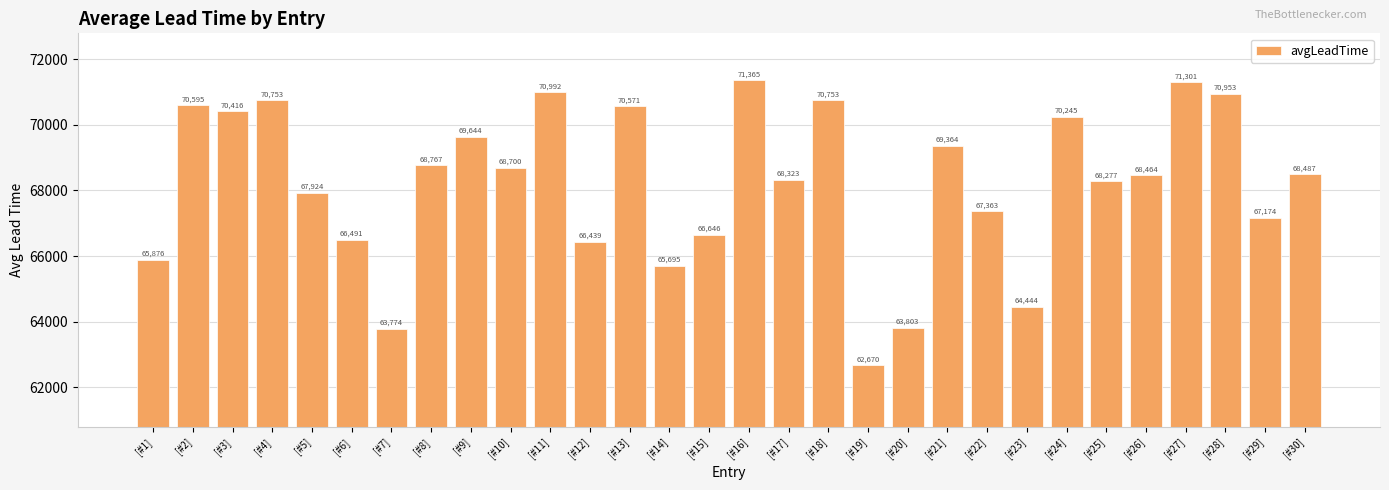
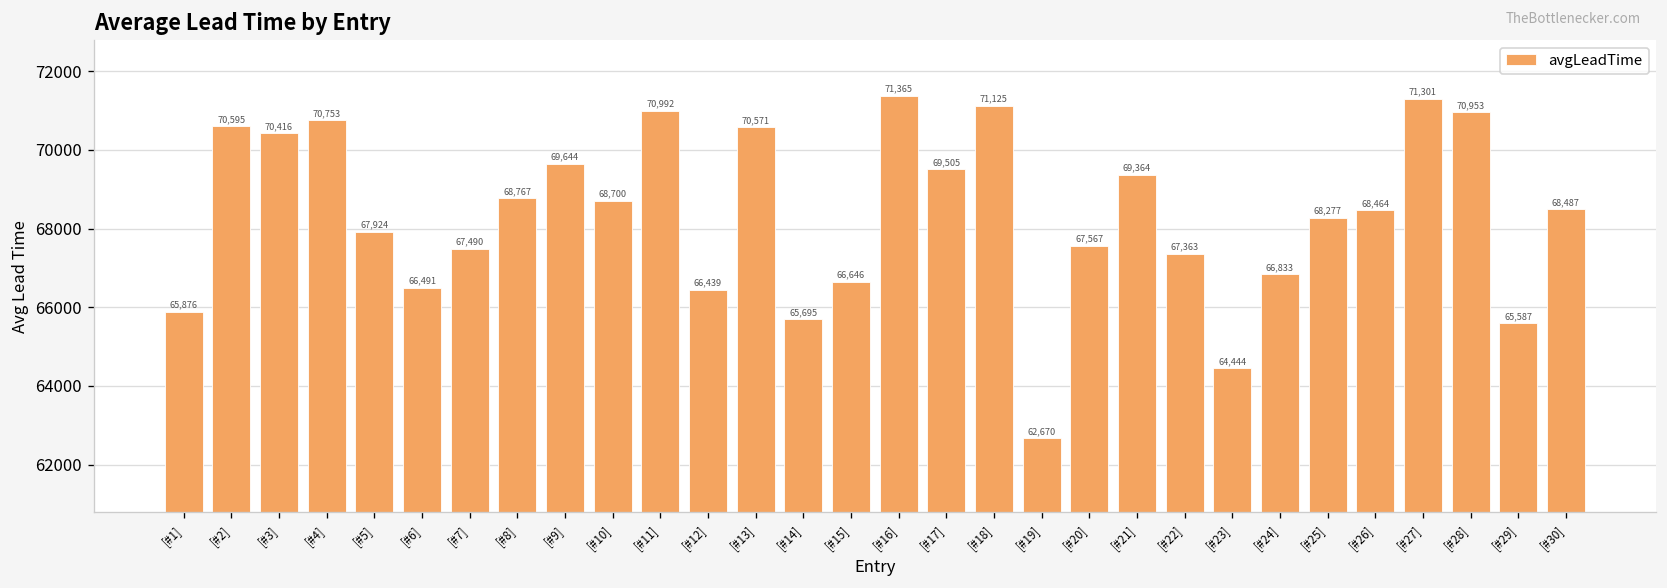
  {
    "[#1]": "65,876",
    "[#2]": "70,595",
    "[#3]": "70,416",
    "[#4]": "70,753",
    "[#5]": "67,924",
    "[#6]": "66,491",
-   "[#7]": "63,774",
+   "[#7]": "67,490",
    "[#8]": "68,767",
    "[#9]": "69,644",
    "[#10]": "68,700",
    "[#11]": "70,992",
    "[#12]": "66,439",
    "[#13]": "70,571",
    "[#14]": "65,695",
    "[#15]": "66,646",
    "[#16]": "71,365",
-   "[#17]": "68,323",
-   "[#18]": "70,753",
+   "[#17]": "69,505",
+   "[#18]": "71,125",
    "[#19]": "62,670",
-   "[#20]": "63,803",
+   "[#20]": "67,567",
    "[#21]": "69,364",
    "[#22]": "67,363",
    "[#23]": "64,444",
-   "[#24]": "70,245",
+   "[#24]": "66,833",
    "[#25]": "68,277",
    "[#26]": "68,464",
    "[#27]": "71,301",
    "[#28]": "70,953",
-   "[#29]": "67,174",
+   "[#29]": "65,587",
    "[#30]": "68,487"
  }
